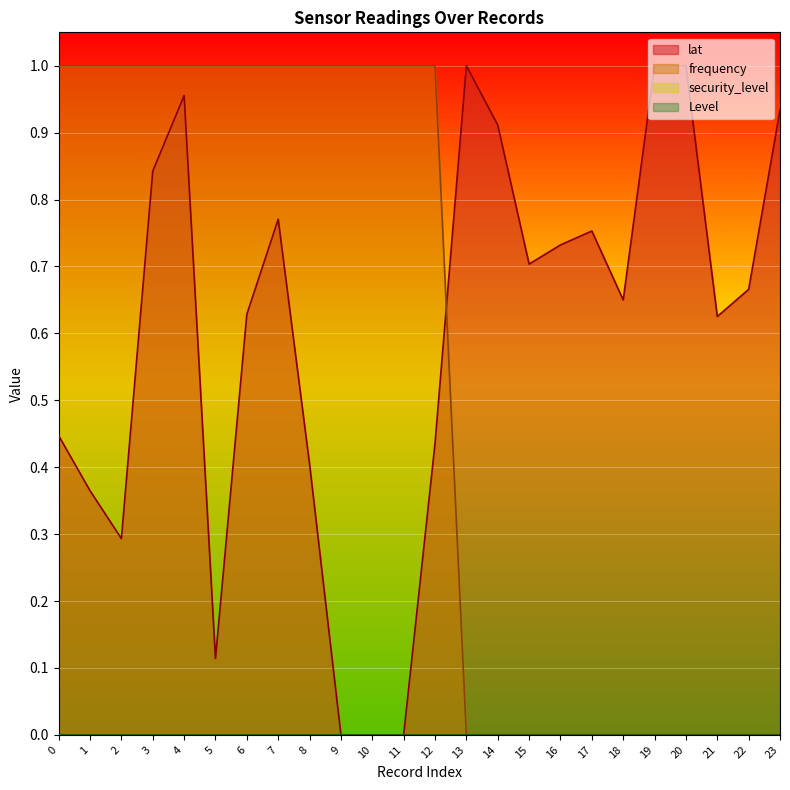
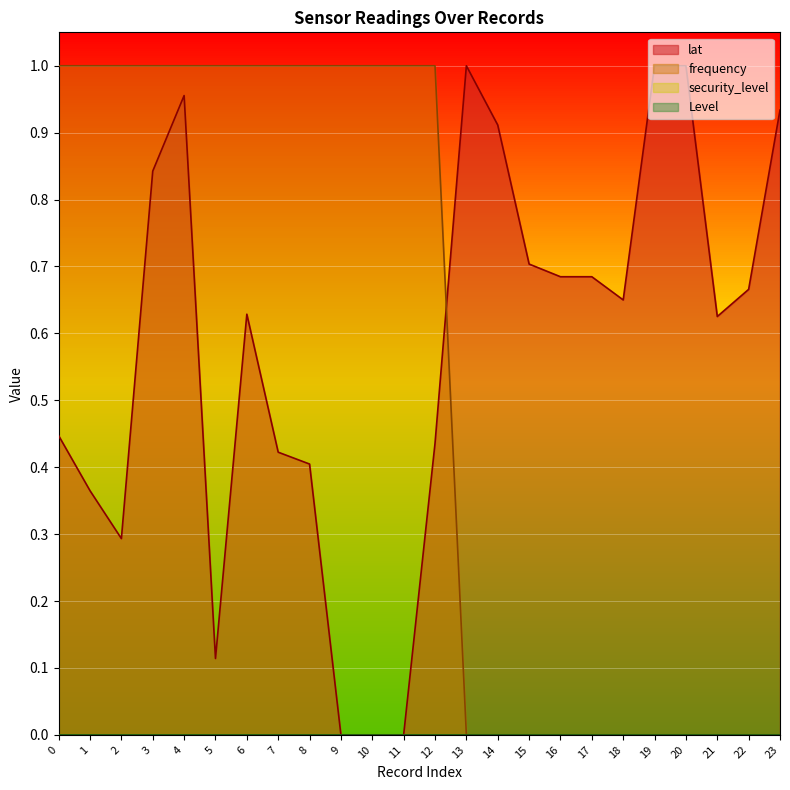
  {
    "lat": {
      "0": 0.45,
      "1": 0.36,
      "2": 0.29,
      "3": 0.84,
      "4": 0.96,
      "5": 0.11,
      "6": 0.63,
-     "7": 0.77,
+     "7": 0.42,
      "8": 0.40,
      "12": 0.44,
      "13": 1.00,
      "14": 0.91,
      "15": 0.70,
-     "16": 0.73,
-     "17": 0.75,
+     "16": 0.68,
+     "17": 0.68,
      "18": 0.65,
      "21": 0.63,
      "22": 0.67,
      "23": 0.93
    },
    "frequency": {
      "0": 1.00,
      "1": 1.00,
      "2": 1.00,
      "3": 1.00,
      "4": 1.00,
      "5": 1.00,
      "6": 1.00,
      "7": 1.00,
      "8": 1.00,
      "9": 1.00,
      "10": 1.00,
      "11": 1.00,
      "12": 1.00
    },
    "Level": {
      "0": 0.00,
      "1": 0.00,
      "2": 0.00,
      "3": 0.00,
      "4": 0.00,
      "5": 0.00,
      "6": 0.00,
      "7": 0.00,
      "8": 0.00,
      "12": 0.00
    }
  }
